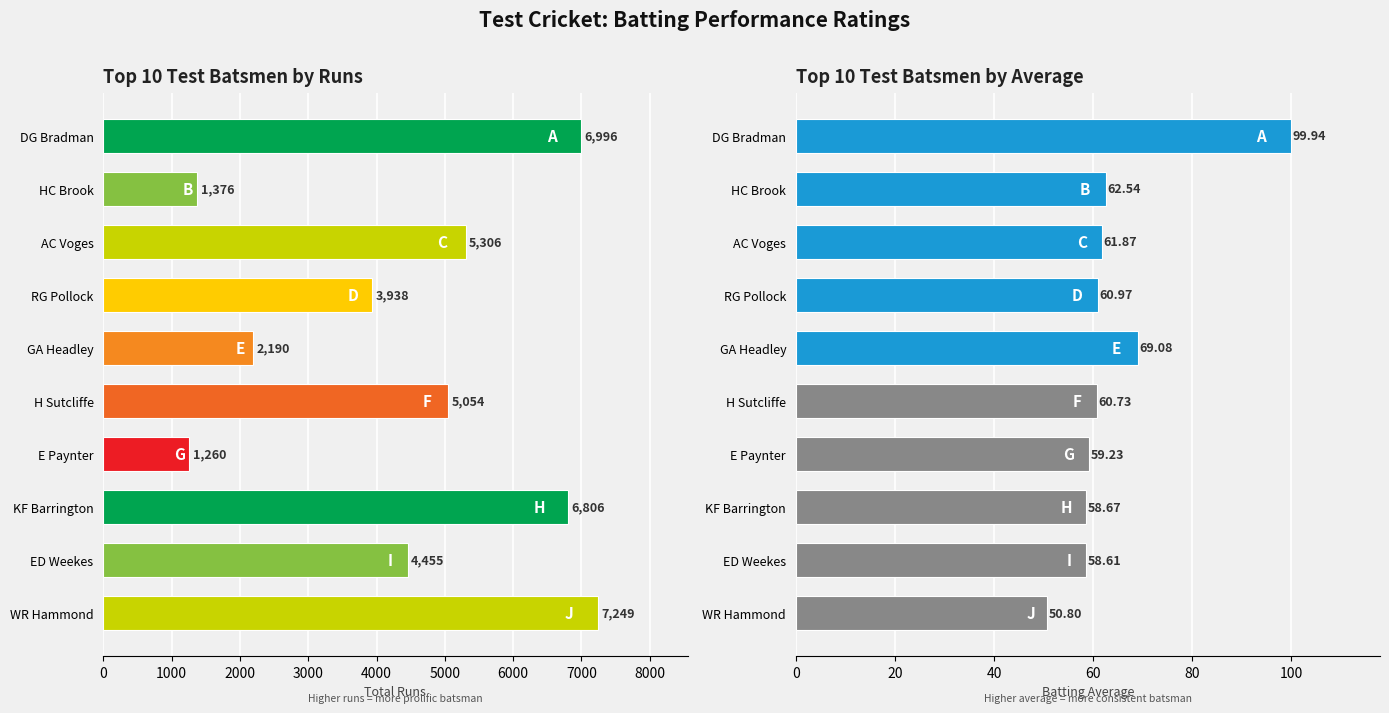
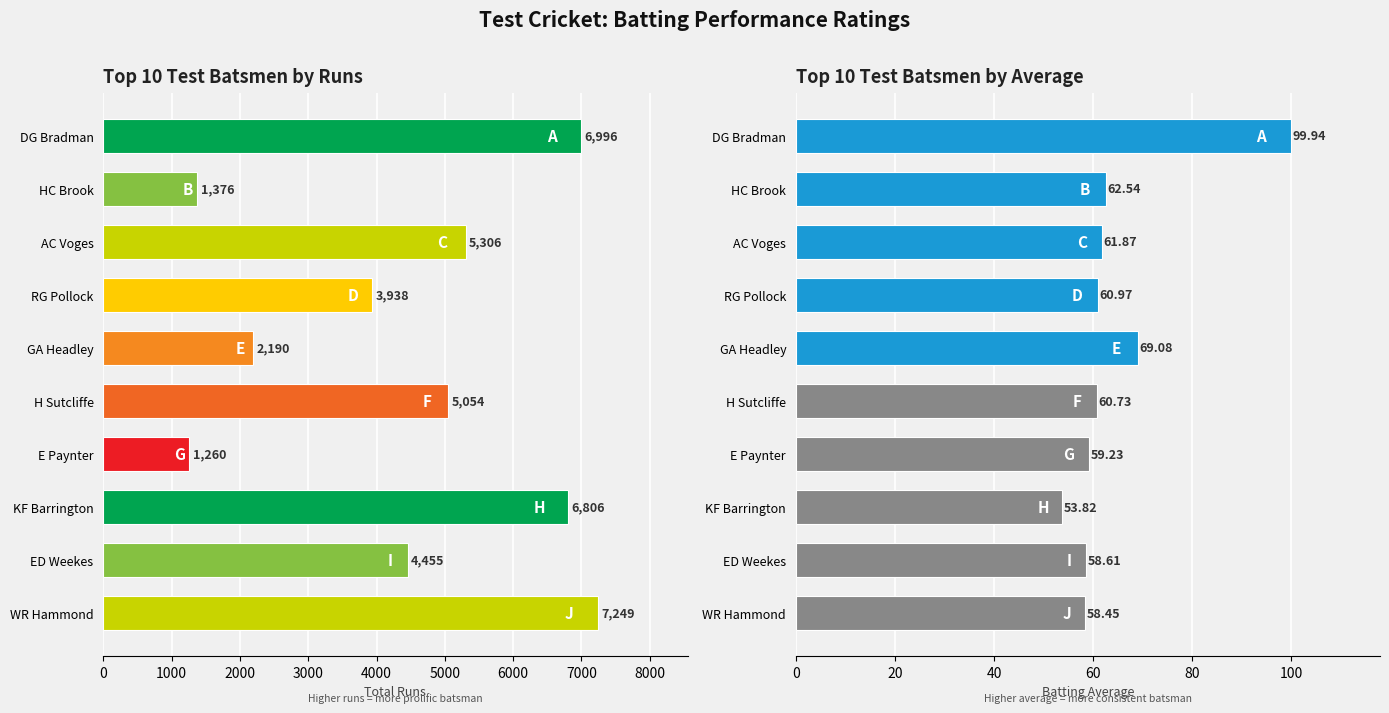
  {
    "Top 10 Test Batsmen by Runs": {
      "DG Bradman": "6,996",
      "HC Brook": "1,376",
      "AC Voges": "5,306",
      "RG Pollock": "3,938",
      "GA Headley": "2,190",
      "H Sutcliffe": "5,054",
      "E Paynter": "1,260",
      "KF Barrington": "6,806",
      "ED Weekes": "4,455",
      "WR Hammond": "7,249"
    },
    "Top 10 Test Batsmen by Average": {
      "DG Bradman": "99.94",
      "HC Brook": "62.54",
      "AC Voges": "61.87",
      "RG Pollock": "60.97",
      "GA Headley": "69.08",
      "H Sutcliffe": "60.73",
      "E Paynter": "59.23",
-     "KF Barrington": "58.67",
+     "KF Barrington": "53.82",
      "ED Weekes": "58.61",
-     "WR Hammond": "50.80"
+     "WR Hammond": "58.45"
    }
  }
